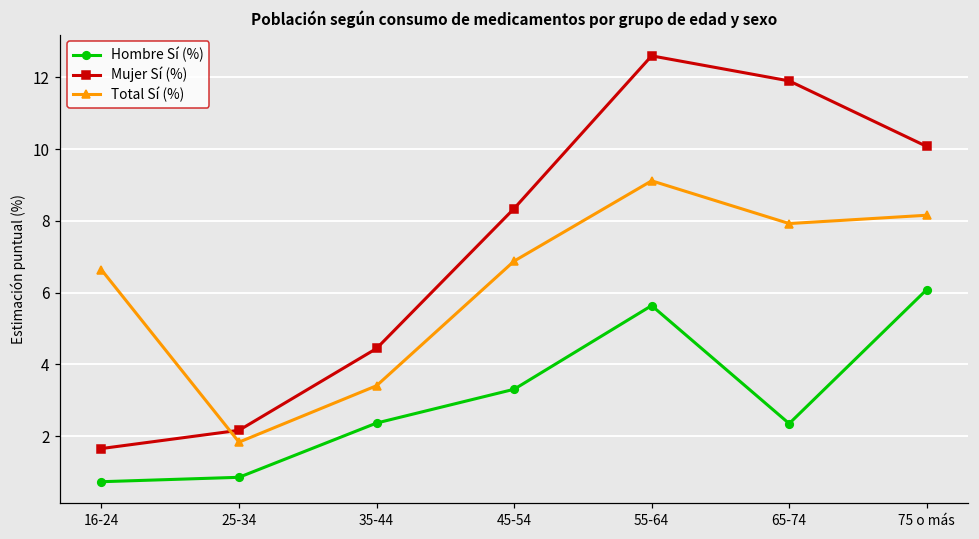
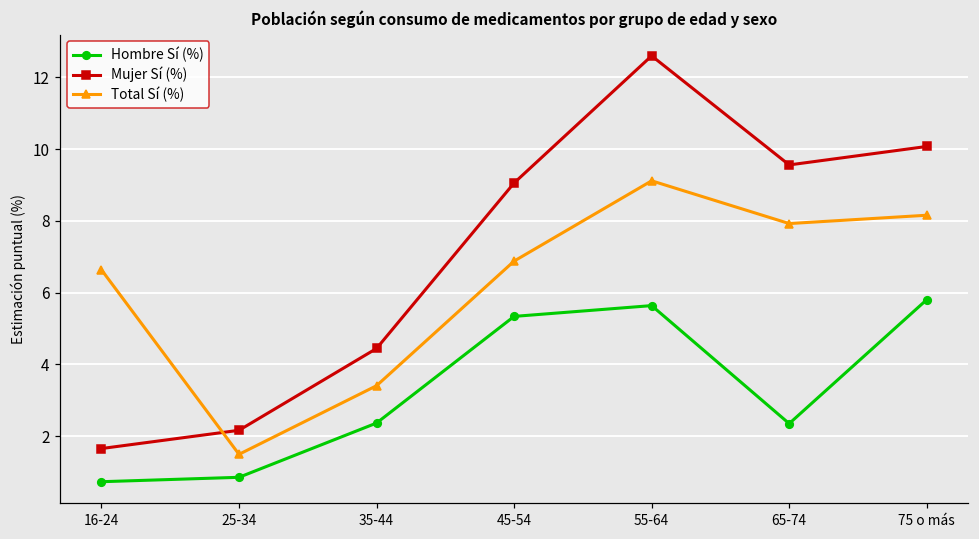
  {
    "Hombre Sí (%)": {
      "16-24": 0.7,
      "25-34": 0.8,
      "35-44": 2.4,
-     "45-54": 3.3,
+     "45-54": 5.3,
      "55-64": 5.6,
      "65-74": 2.3,
-     "75 o más": 6.1
+     "75 o más": 5.8
    },
    "Mujer Sí (%)": {
      "16-24": 1.7,
      "25-34": 2.2,
      "35-44": 4.4,
-     "45-54": 8.3,
+     "45-54": 9.1,
      "55-64": 12.6,
-     "65-74": 11.9,
+     "65-74": 9.6,
      "75 o más": 10.1
    },
    "Total Sí (%)": {
      "16-24": 6.6,
-     "25-34": 1.8,
+     "25-34": 1.5,
      "35-44": 3.4,
      "45-54": 6.9,
      "55-64": 9.1,
      "65-74": 7.9,
      "75 o más": 8.2
    }
  }
